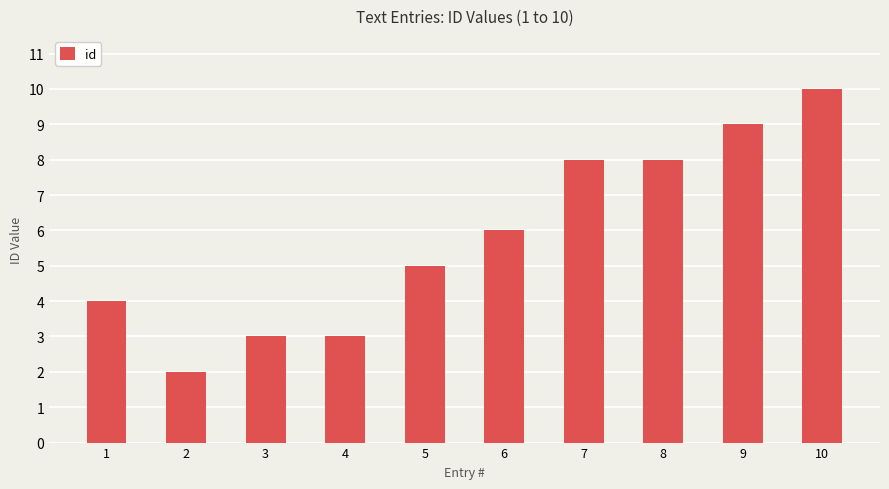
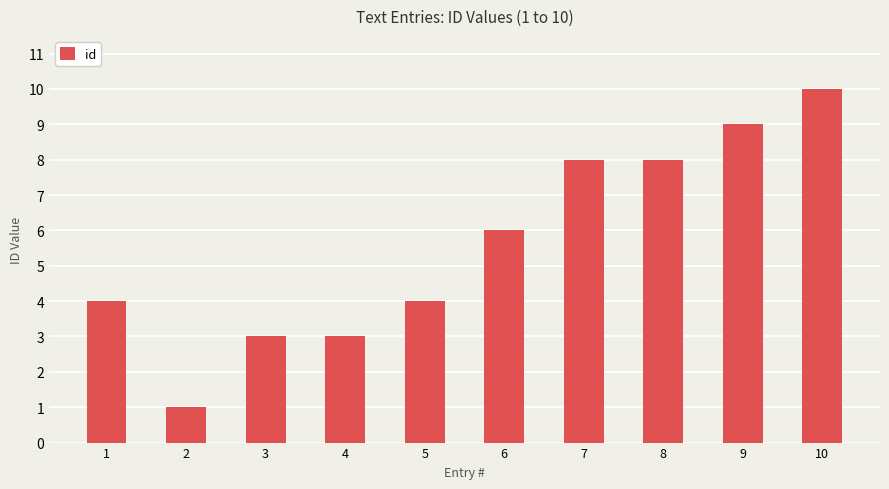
  {
    "1": 4,
-   "2": 2,
+   "2": 1,
    "3": 3,
    "4": 3,
-   "5": 5,
+   "5": 4,
    "6": 6,
    "7": 8,
    "8": 8,
    "9": 9,
    "10": 10
  }
